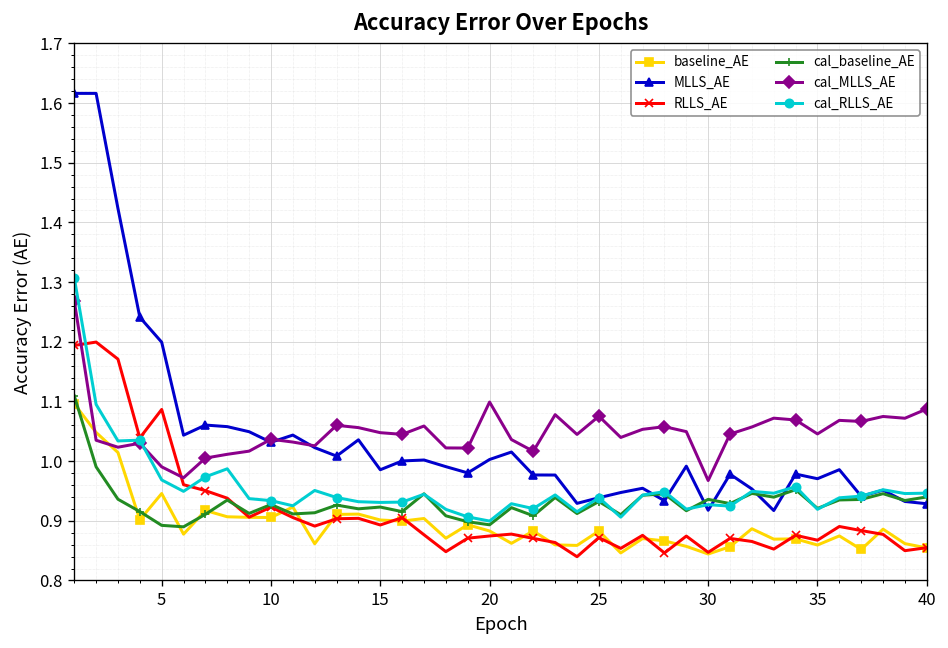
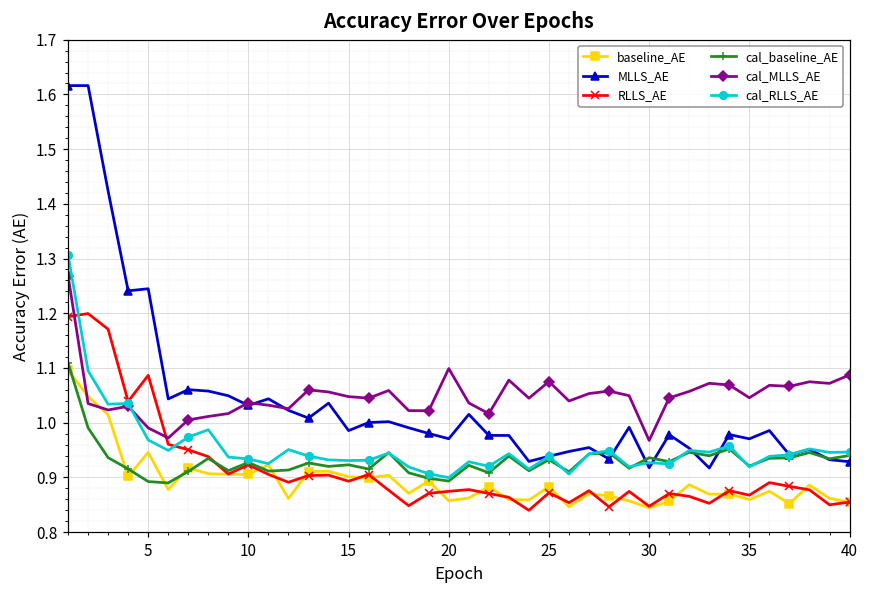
  {
    "baseline_AE": {
      "5": 0.95,
      "10": 0.91,
      "15": 0.90,
-     "20": 0.88,
+     "20": 0.86,
      "25": 0.88,
      "35": 0.86
    },
    "MLLS_AE": {
-     "5": 1.20,
+     "5": 1.24,
      "15": 0.99,
-     "20": 1.00,
+     "20": 0.97,
      "30": 0.92,
      "35": 0.97,
      "40": 0.93
    },
    "RLLS_AE": {
      "5": 1.09,
      "15": 0.89,
      "20": 0.87,
      "25": 0.87,
      "35": 0.87
    },
    "cal_baseline_AE": {
      "5": 0.89,
      "15": 0.92,
      "20": 0.89,
      "25": 0.93,
      "30": 0.94,
      "40": 0.94
    },
    "cal_MLLS_AE": {
      "5": 0.99,
      "15": 1.05,
      "20": 1.10,
      "25": 1.08,
      "30": 0.97,
      "35": 1.05,
      "40": 1.09
    },
    "cal_RLLS_AE": {
      "5": 0.97,
      "10": 0.93,
      "15": 0.93,
      "20": 0.90,
      "30": 0.93,
      "40": 0.95
    }
  }
